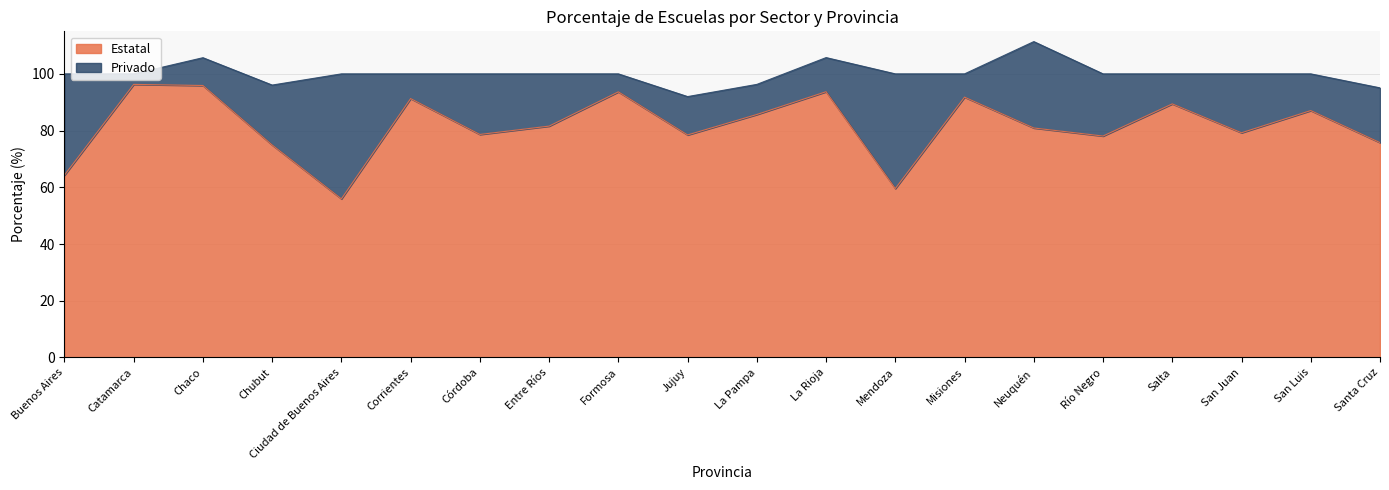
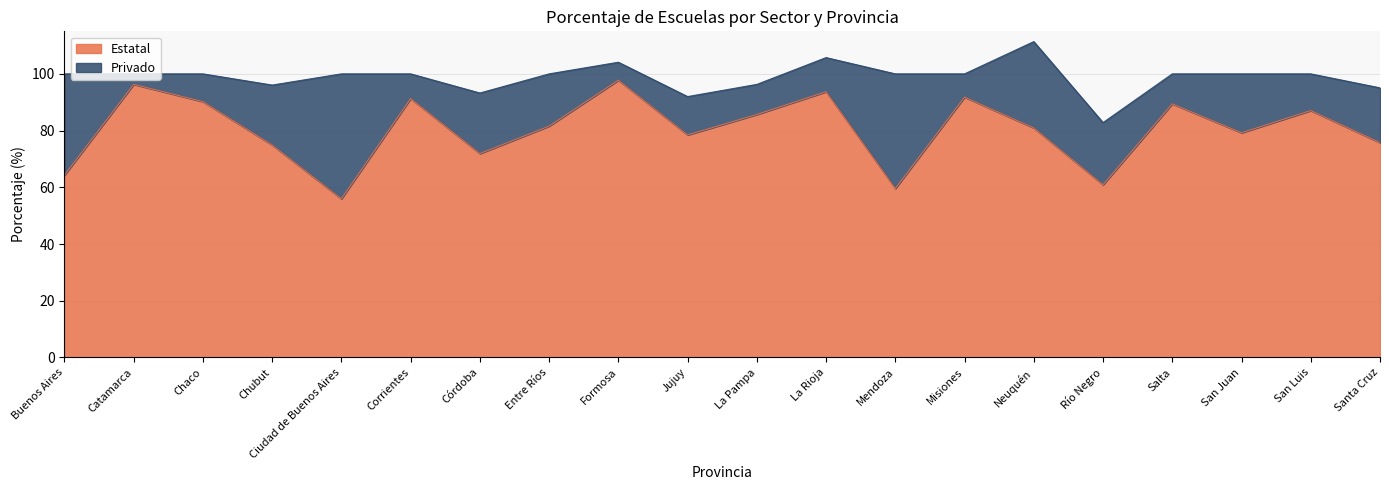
  {
    "Estatal": {
      "Buenos Aires": 64,
      "Catamarca": 96,
-     "Chaco": 96,
+     "Chaco": 90,
      "Chubut": 75,
      "Ciudad de Buenos Aires": 56,
      "Corrientes": 91,
-     "Córdoba": 79,
+     "Córdoba": 72,
      "Entre Ríos": 82,
-     "Formosa": 94,
+     "Formosa": 98,
      "Jujuy": 78,
      "La Pampa": 86,
      "La Rioja": 94,
      "Mendoza": 60,
      "Misiones": 92,
      "Neuquén": 81,
-     "Río Negro": 78,
+     "Río Negro": 61,
      "Salta": 89,
      "San Juan": 79,
      "San Luis": 87,
      "Santa Cruz": 76
    },
    "Privado": {
      "Buenos Aires": 36,
      "Chaco": 10,
      "Chubut": 21,
      "Ciudad de Buenos Aires": 44,
      "Corrientes": 9,
      "Córdoba": 21,
      "Entre Ríos": 18,
      "Formosa": 6,
      "Jujuy": 14,
      "La Pampa": 11,
      "La Rioja": 12,
      "Mendoza": 40,
      "Misiones": 8,
      "Neuquén": 30,
      "Río Negro": 22,
      "Salta": 11,
      "San Juan": 21,
      "San Luis": 13,
      "Santa Cruz": 19
    }
  }
